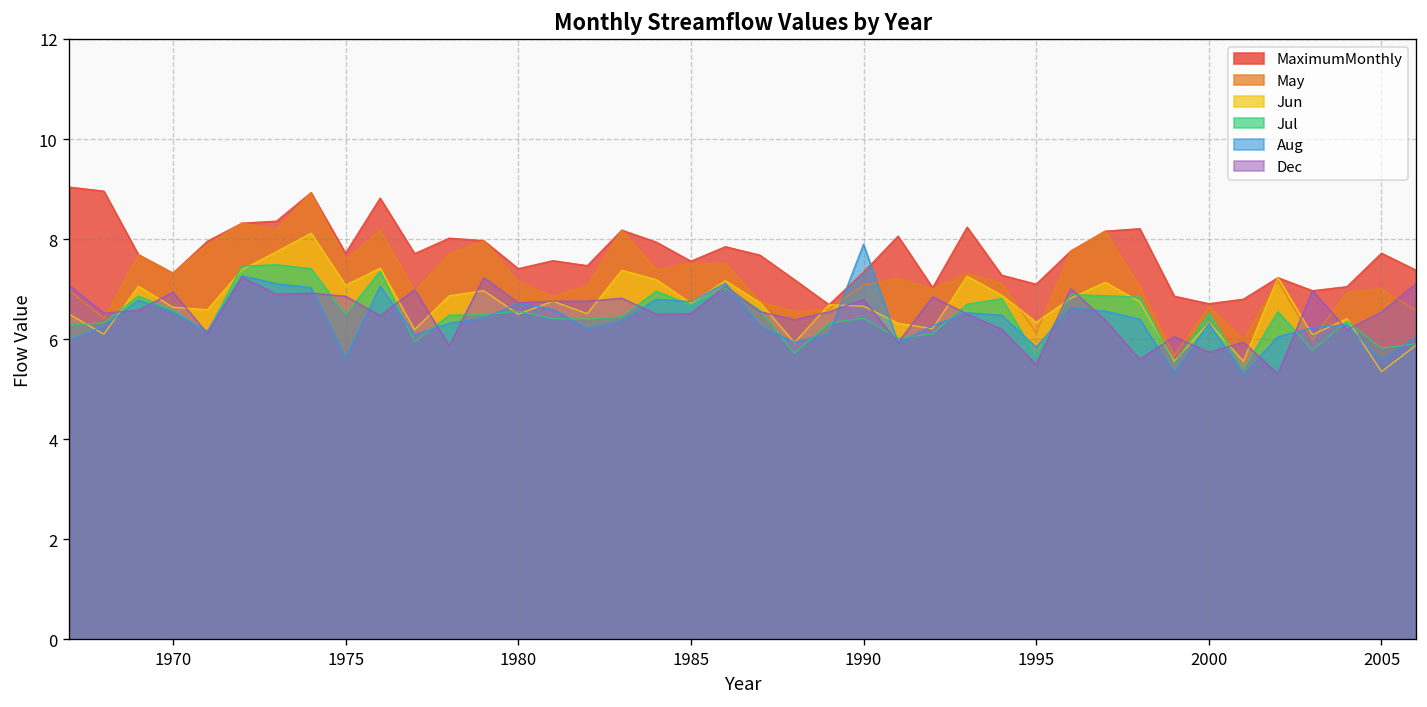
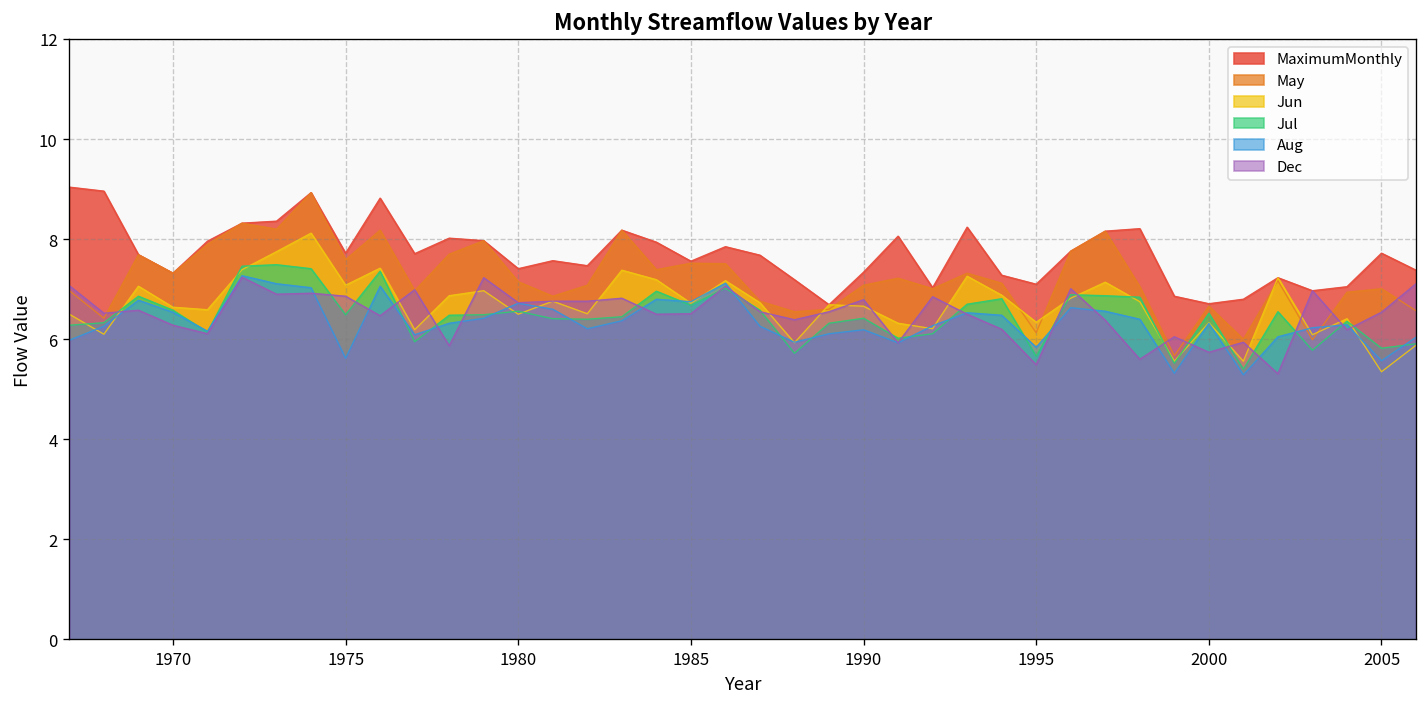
  {
    "Jun": {
      "1975": 7.1,
      "1990": 6.7,
      "1995": 6.3,
      "2005": 5.4
    },
    "Jul": {
      "1975": 6.5,
      "1990": 6.4,
      "1995": 5.7,
      "2000": 6.5,
      "2005": 5.8
    },
    "Aug": {
      "1975": 5.6,
-     "1990": 7.9,
+     "1990": 6.2,
      "1995": 5.8,
      "2005": 5.6
    },
    "Dec": {
-     "1970": 6.9,
+     "1970": 6.3,
      "1975": 6.9,
      "1985": 6.5,
      "1990": 6.8,
      "1995": 5.5,
      "2000": 5.7,
      "2005": 6.5
    }
  }
